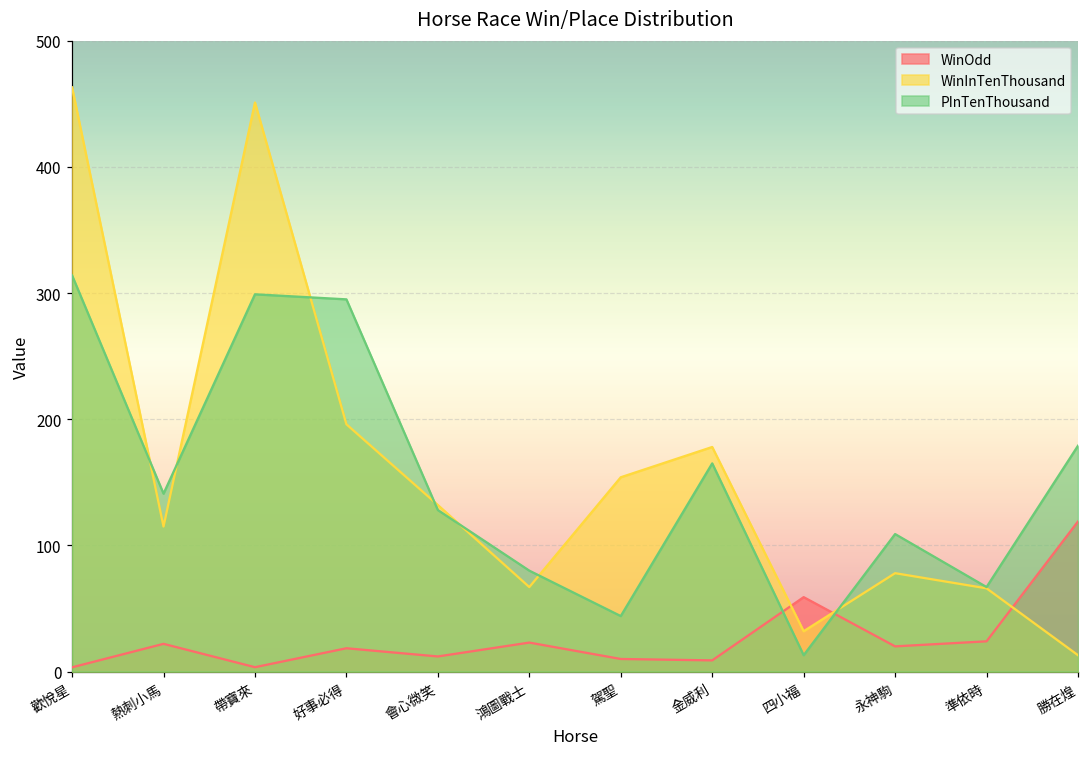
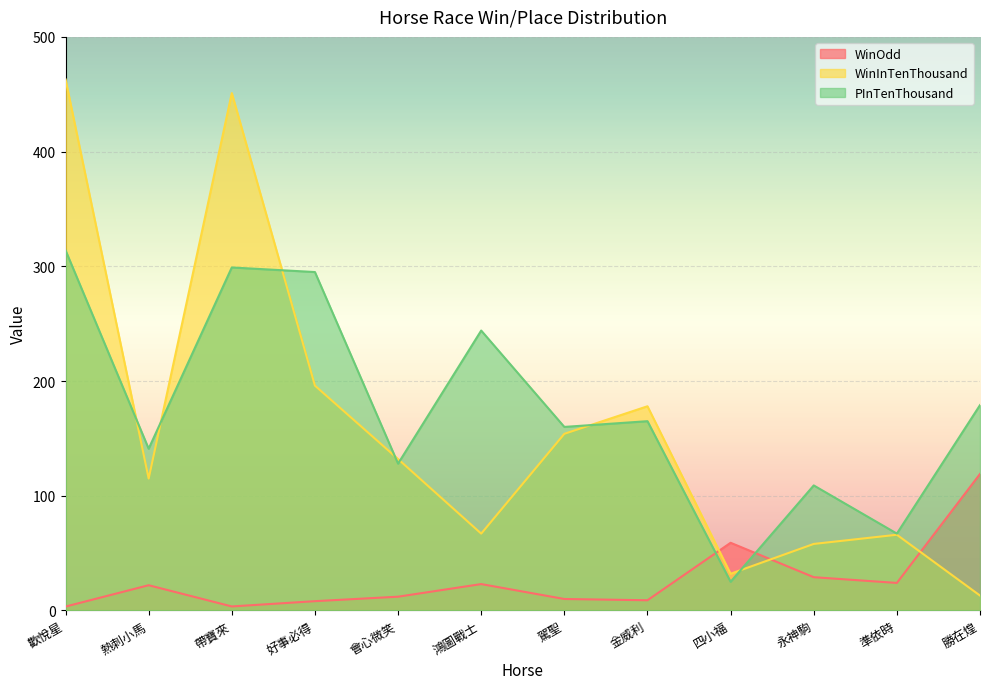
  {
    "WinOdd": {
      "歡悅星": 3,
      "熱刺小馬": 22,
      "帶寶來": 4,
-     "好事必得": 19,
+     "好事必得": 8,
      "會心微笑": 12,
      "鴻圖戰士": 23,
      "駕聖": 10,
      "金威利": 9,
      "四小福": 59,
-     "永神駒": 20,
+     "永神駒": 29,
      "準依時": 24,
      "勝在煌": 119
    },
    "WinInTenThousand": {
      "歡悅星": 463,
      "熱刺小馬": 115,
      "帶寶來": 451,
      "好事必得": 196,
      "會心微笑": 132,
      "鴻圖戰士": 67,
      "駕聖": 154,
      "金威利": 178,
      "四小福": 32,
-     "永神駒": 78,
+     "永神駒": 58,
      "勝在煌": 13
    },
    "PInTenThousand": {
      "歡悅星": 314,
      "熱刺小馬": 141,
      "帶寶來": 299,
      "好事必得": 295,
      "會心微笑": 128,
-     "鴻圖戰士": 80,
-     "駕聖": 44,
+     "鴻圖戰士": 244,
+     "駕聖": 160,
      "金威利": 165,
-     "四小福": 13,
+     "四小福": 25,
      "永神駒": 109,
      "勝在煌": 179
    }
  }
